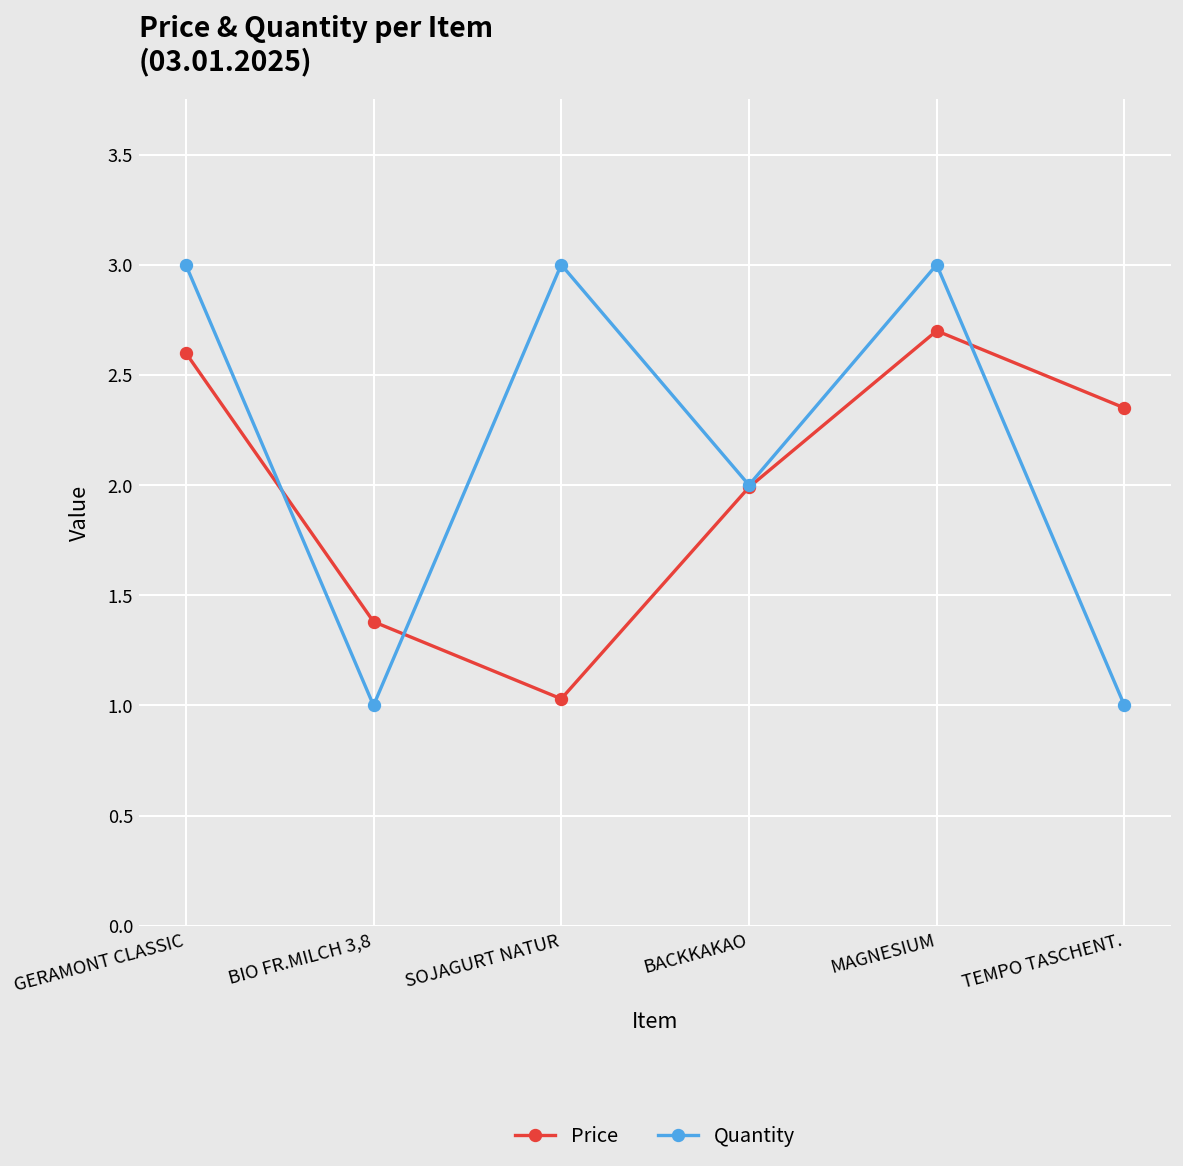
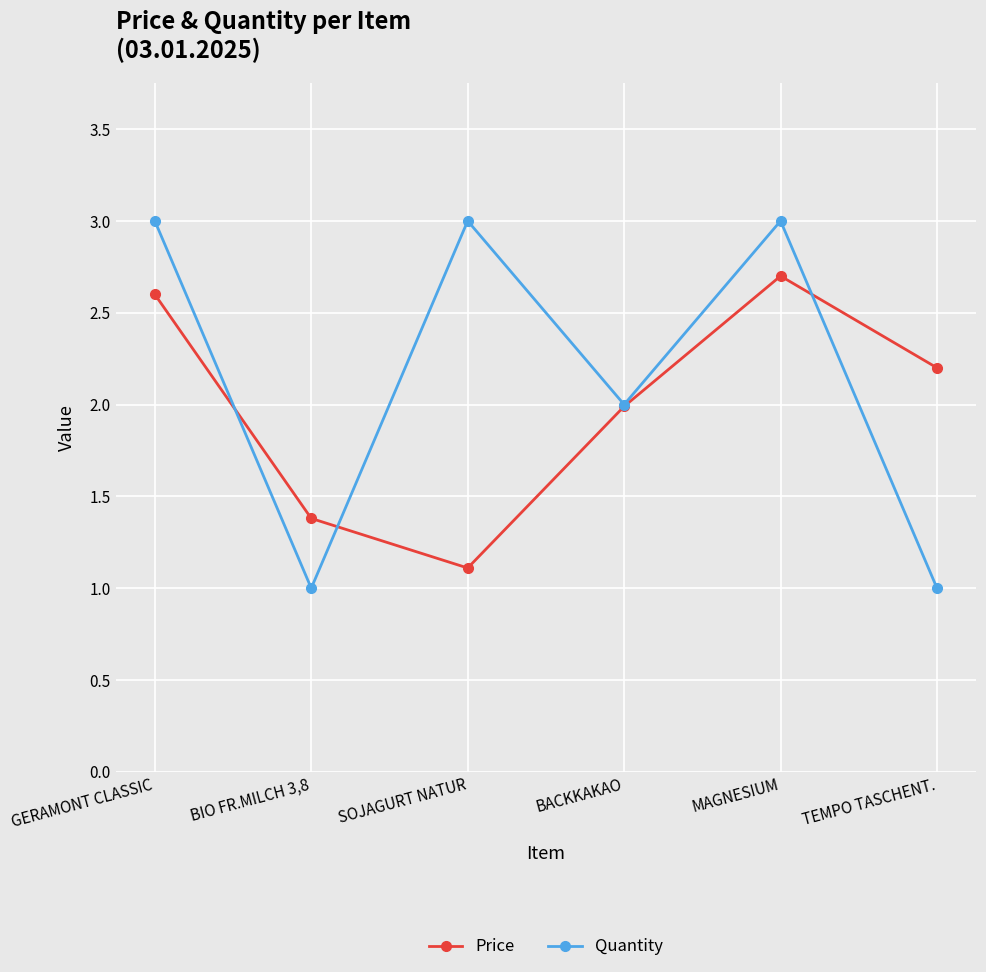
  {
    "Price": {
      "GERAMONT CLASSIC": 2.60,
      "BIO FR.MILCH 3,8": 1.38,
-     "SOJAGURT NATUR": 1.03,
+     "SOJAGURT NATUR": 1.11,
      "MAGNESIUM": 2.70,
-     "TEMPO TASCHENT.": 2.35
+     "TEMPO TASCHENT.": 2.20
    },
    "Quantity": {
      "GERAMONT CLASSIC": 3.00,
      "BIO FR.MILCH 3,8": 1.00,
      "SOJAGURT NATUR": 3.00,
      "MAGNESIUM": 3.00,
      "TEMPO TASCHENT.": 1.00
    }
  }
